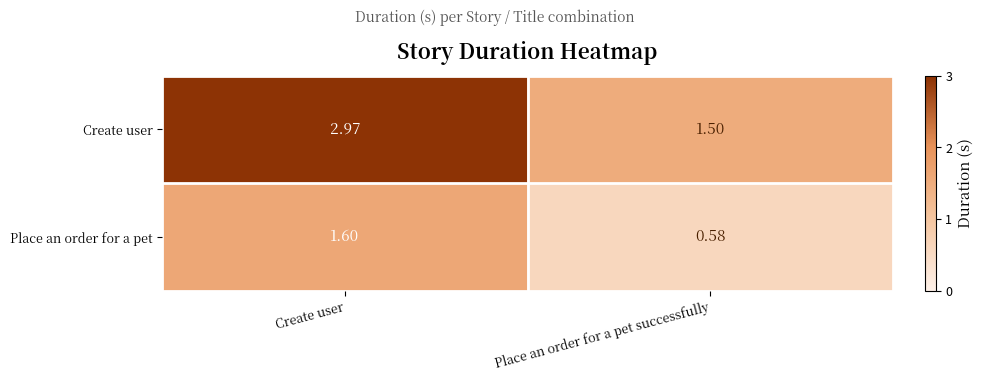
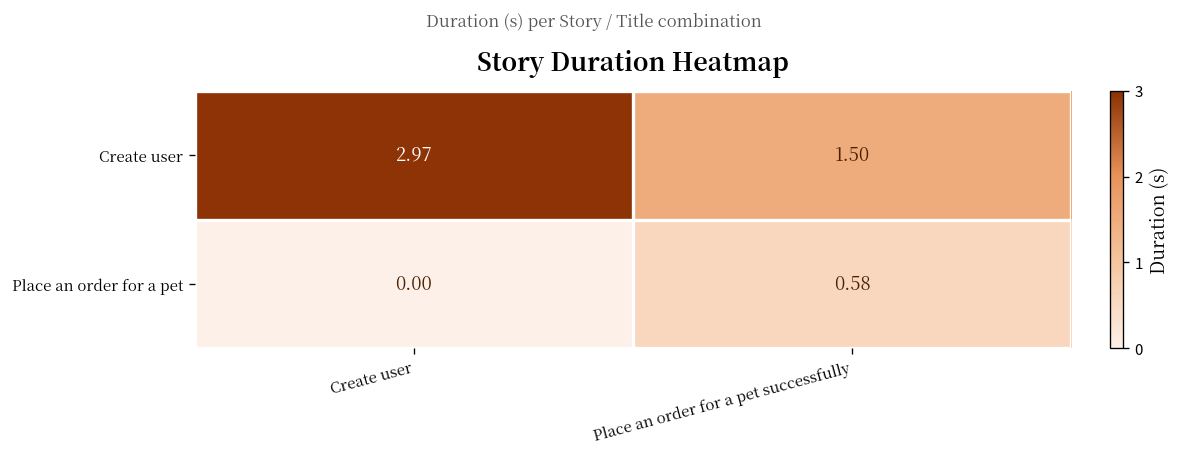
  {
    "Create user": {
      "Create user": 2.97,
      "Place an order for a pet successfully": 1.50
    },
    "Place an order for a pet": {
-     "Create user": 1.60,
+     "Create user": 0.00,
      "Place an order for a pet successfully": 0.58
    }
  }
